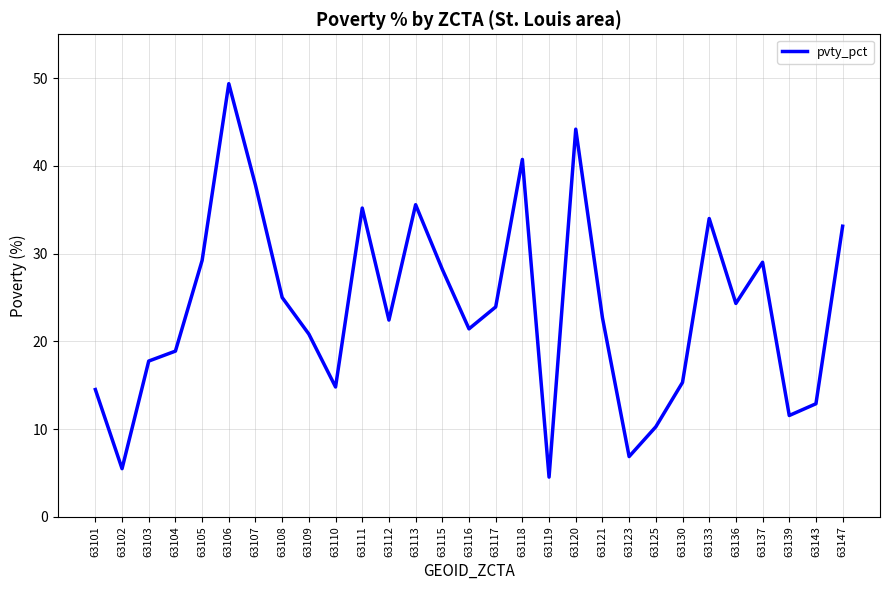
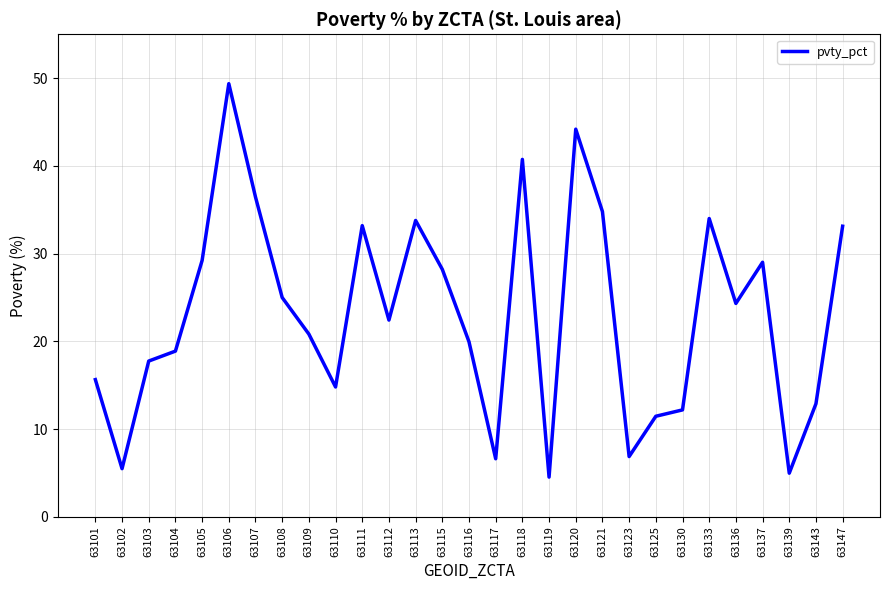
  {
-   "63101": 15,
+   "63101": 16,
    "63102": 5,
    "63103": 18,
    "63104": 19,
    "63105": 29,
    "63106": 49,
-   "63107": 38,
+   "63107": 36,
    "63108": 25,
    "63109": 21,
    "63110": 15,
-   "63111": 35,
+   "63111": 33,
    "63112": 22,
-   "63113": 36,
+   "63113": 34,
    "63115": 28,
-   "63116": 21,
-   "63117": 24,
+   "63116": 20,
+   "63117": 7,
    "63118": 41,
    "63119": 5,
    "63120": 44,
-   "63121": 23,
+   "63121": 35,
    "63123": 7,
-   "63125": 10,
-   "63130": 15,
+   "63125": 11,
+   "63130": 12,
    "63133": 34,
    "63136": 24,
    "63137": 29,
-   "63139": 12,
+   "63139": 5,
    "63143": 13,
    "63147": 33
  }
